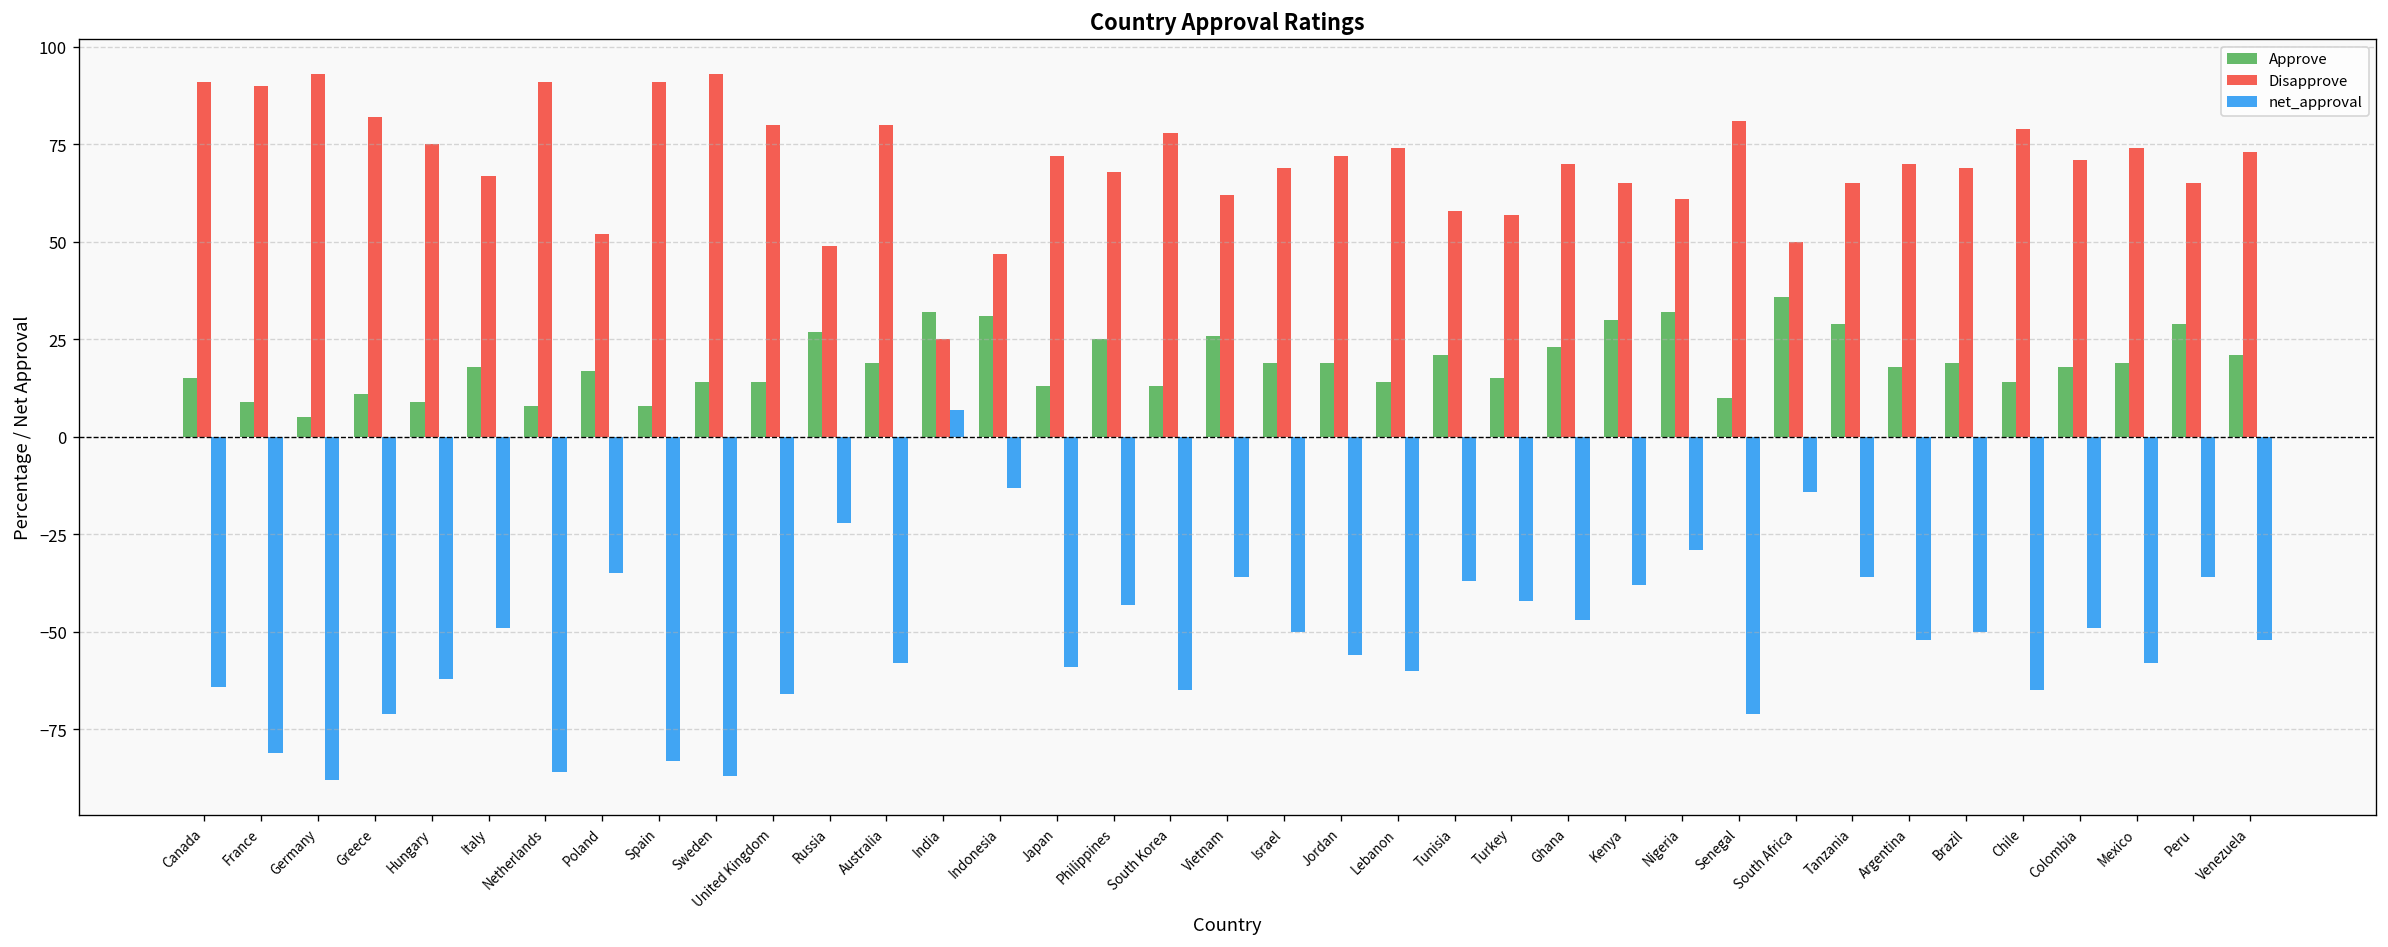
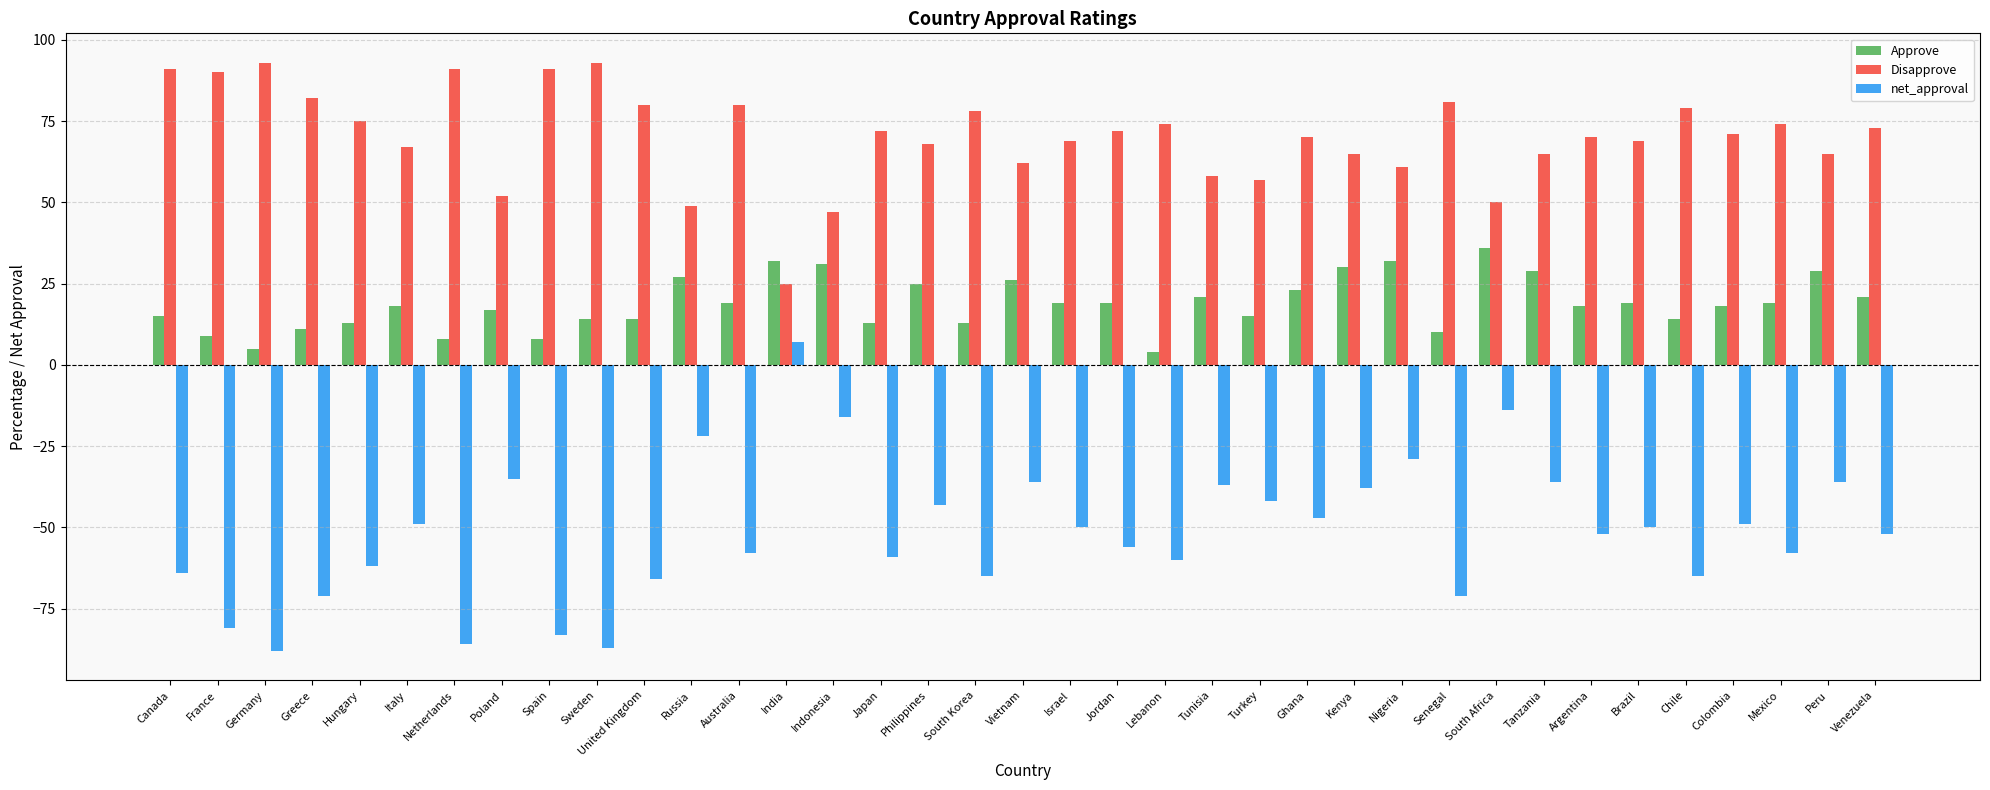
  {
    "Approve": {
      "Canada": 15,
      "France": 9,
      "Germany": 5,
      "Greece": 11,
-     "Hungary": 9,
+     "Hungary": 13,
      "Italy": 18,
      "Netherlands": 8,
      "Poland": 17,
      "Spain": 8,
      "Sweden": 14,
      "United Kingdom": 14,
      "Russia": 27,
      "Australia": 19,
      "India": 32,
      "Indonesia": 31,
      "Japan": 13,
      "Philippines": 25,
      "South Korea": 13,
      "Vietnam": 26,
      "Israel": 19,
      "Jordan": 19,
-     "Lebanon": 14,
+     "Lebanon": 4,
      "Tunisia": 21,
      "Turkey": 15,
      "Ghana": 23,
      "Kenya": 30,
      "Nigeria": 32,
      "Senegal": 10,
      "South Africa": 36,
      "Tanzania": 29,
      "Argentina": 18,
      "Brazil": 19,
      "Chile": 14,
      "Colombia": 18,
      "Mexico": 19,
      "Peru": 29,
      "Venezuela": 21
    },
    "Disapprove": {
      "Canada": 91,
      "France": 90,
      "Germany": 93,
      "Greece": 82,
      "Hungary": 75,
      "Italy": 67,
      "Netherlands": 91,
      "Poland": 52,
      "Spain": 91,
      "Sweden": 93,
      "United Kingdom": 80,
      "Russia": 49,
      "Australia": 80,
      "India": 25,
      "Indonesia": 47,
      "Japan": 72,
      "Philippines": 68,
      "South Korea": 78,
      "Vietnam": 62,
      "Israel": 69,
      "Jordan": 72,
      "Lebanon": 74,
      "Tunisia": 58,
      "Turkey": 57,
      "Ghana": 70,
      "Kenya": 65,
      "Nigeria": 61,
      "Senegal": 81,
      "South Africa": 50,
      "Tanzania": 65,
      "Argentina": 70,
      "Brazil": 69,
      "Chile": 79,
      "Colombia": 71,
      "Mexico": 74,
      "Peru": 65,
      "Venezuela": 73
    },
    "net_approval": {
      "Canada": -64,
      "France": -81,
      "Germany": -88,
      "Greece": -71,
      "Hungary": -62,
      "Italy": -49,
      "Netherlands": -86,
      "Poland": -35,
      "Spain": -83,
      "Sweden": -87,
      "United Kingdom": -66,
      "Russia": -22,
      "Australia": -58,
      "India": 7,
-     "Indonesia": -13,
+     "Indonesia": -16,
      "Japan": -59,
      "Philippines": -43,
      "South Korea": -65,
      "Vietnam": -36,
      "Israel": -50,
      "Jordan": -56,
      "Lebanon": -60,
      "Tunisia": -37,
      "Turkey": -42,
      "Ghana": -47,
      "Kenya": -38,
      "Nigeria": -29,
      "Senegal": -71,
      "South Africa": -14,
      "Tanzania": -36,
      "Argentina": -52,
      "Brazil": -50,
      "Chile": -65,
      "Colombia": -49,
      "Mexico": -58,
      "Peru": -36,
      "Venezuela": -52
    }
  }
